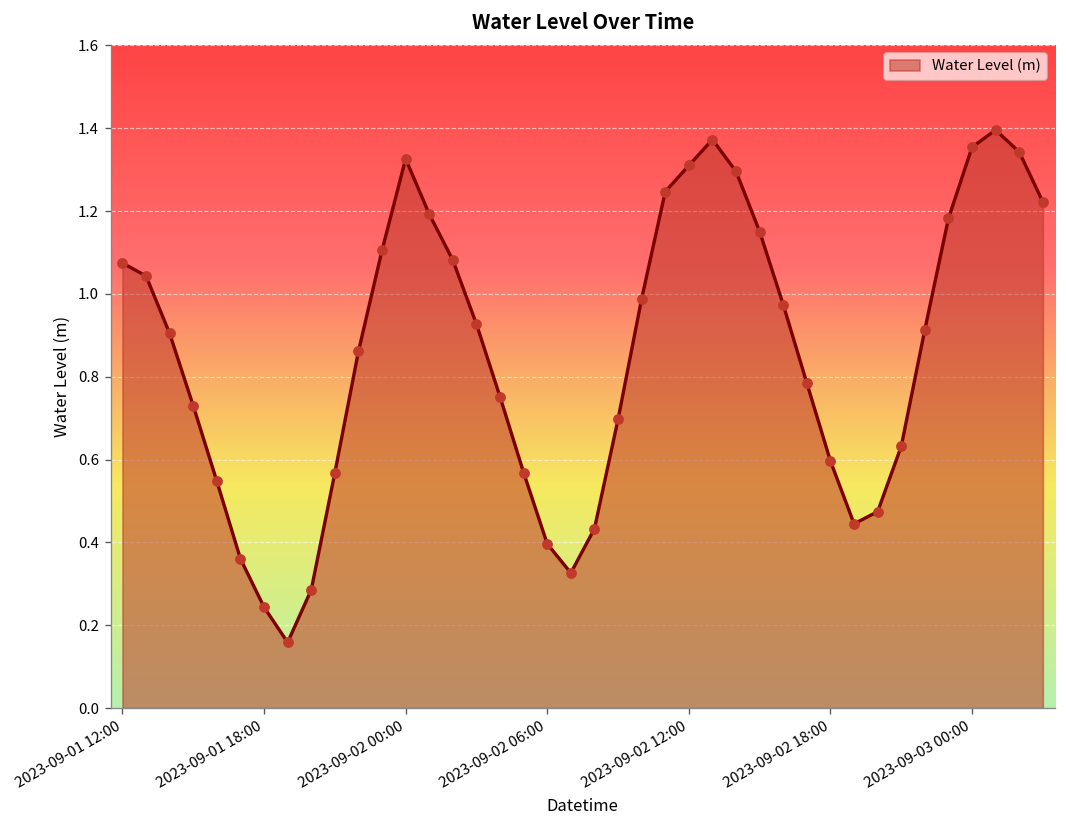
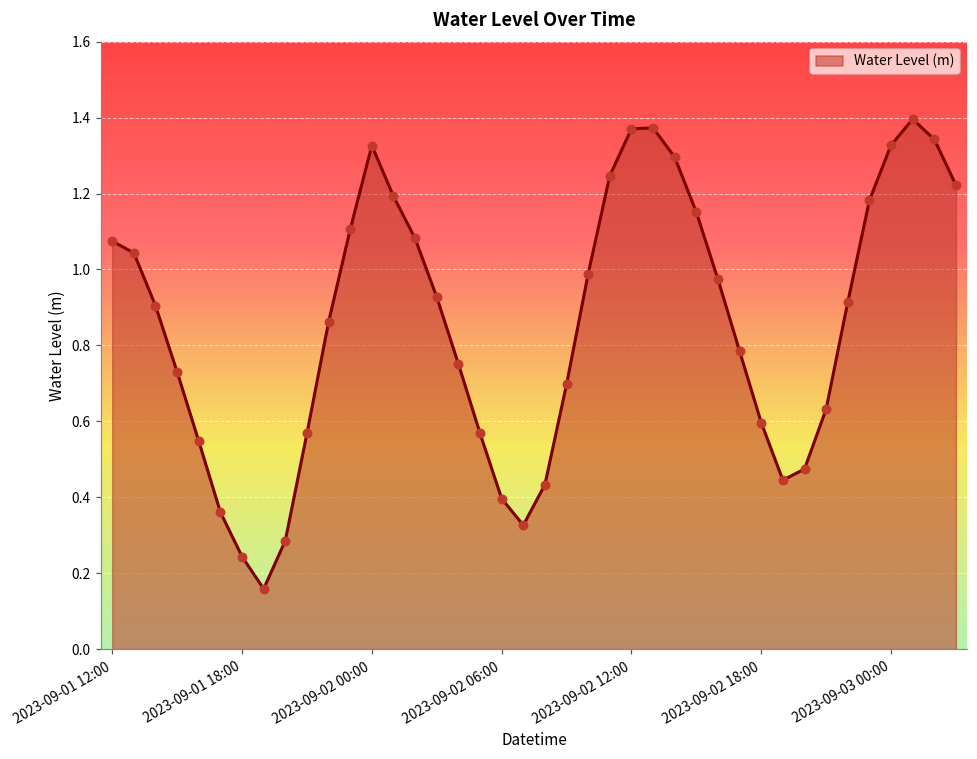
  {
    "2023-09-01 12:00": 1.07,
    "2023-09-01 18:00": 0.24,
    "2023-09-02 00:00": 1.33,
    "2023-09-02 06:00": 0.40,
-   "2023-09-02 12:00": 1.31,
+   "2023-09-02 12:00": 1.37,
    "2023-09-02 18:00": 0.60,
-   "2023-09-03 00:00": 1.35
+   "2023-09-03 00:00": 1.33
  }
